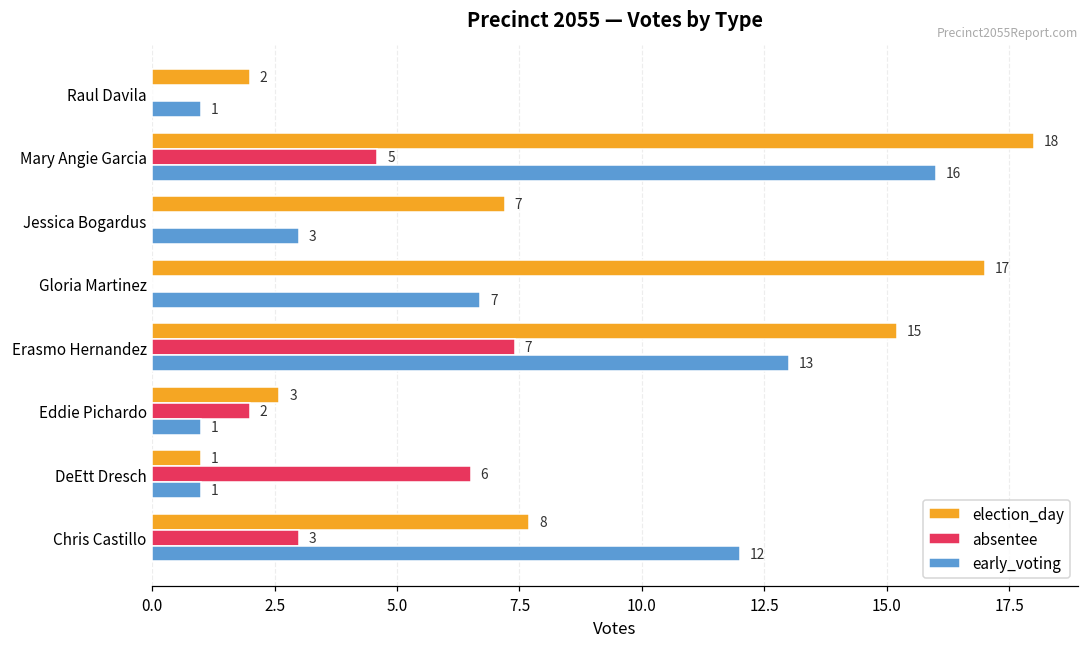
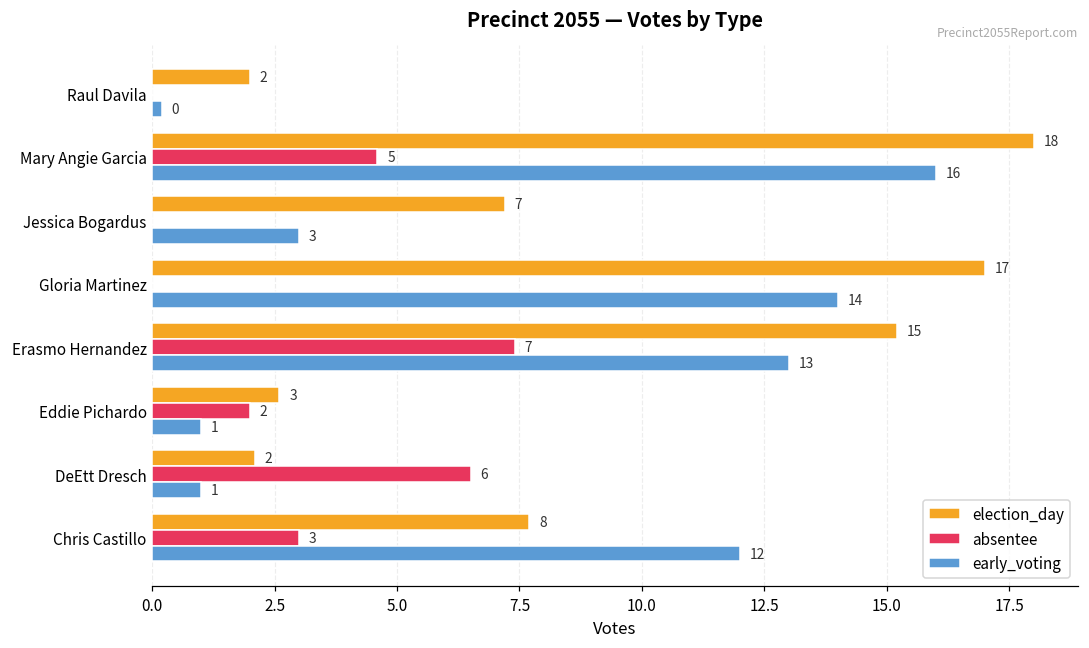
  {
    "election_day": {
      "Raul Davila": 2,
      "Mary Angie Garcia": 18,
      "Jessica Bogardus": 7,
      "Gloria Martinez": 17,
      "Erasmo Hernandez": 15,
      "Eddie Pichardo": 3,
-     "DeEtt Dresch": 1,
+     "DeEtt Dresch": 2,
      "Chris Castillo": 8
    },
    "absentee": {
      "Mary Angie Garcia": 5,
      "Erasmo Hernandez": 7,
      "Eddie Pichardo": 2,
      "DeEtt Dresch": 6,
      "Chris Castillo": 3
    },
    "early_voting": {
-     "Raul Davila": 1,
+     "Raul Davila": 0,
      "Mary Angie Garcia": 16,
      "Jessica Bogardus": 3,
-     "Gloria Martinez": 7,
+     "Gloria Martinez": 14,
      "Erasmo Hernandez": 13,
      "Eddie Pichardo": 1,
      "DeEtt Dresch": 1,
      "Chris Castillo": 12
    }
  }
